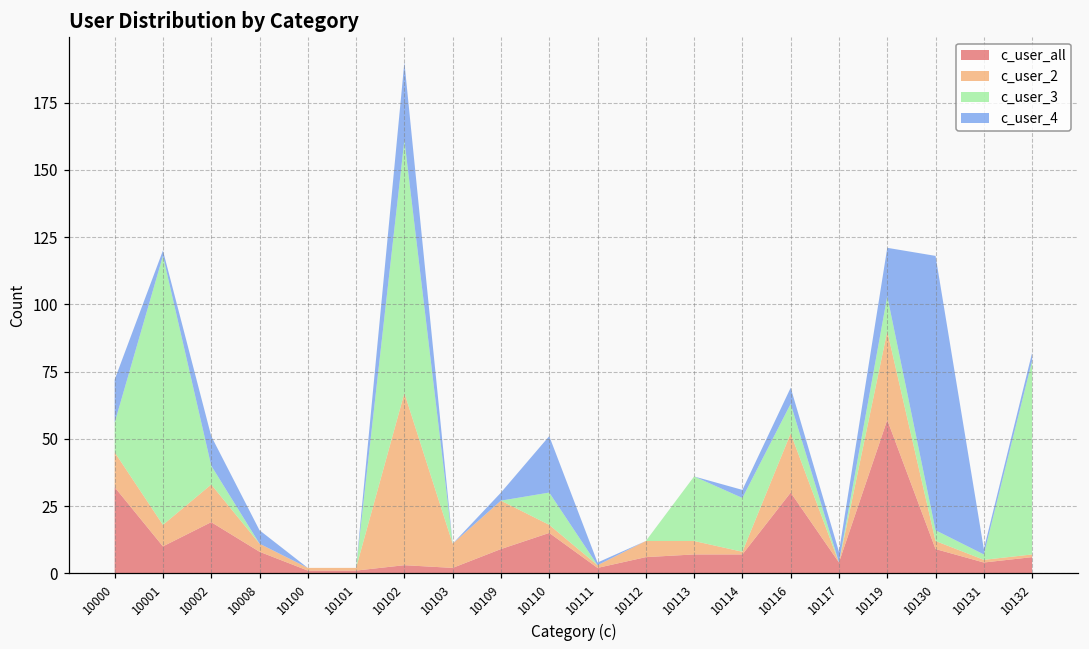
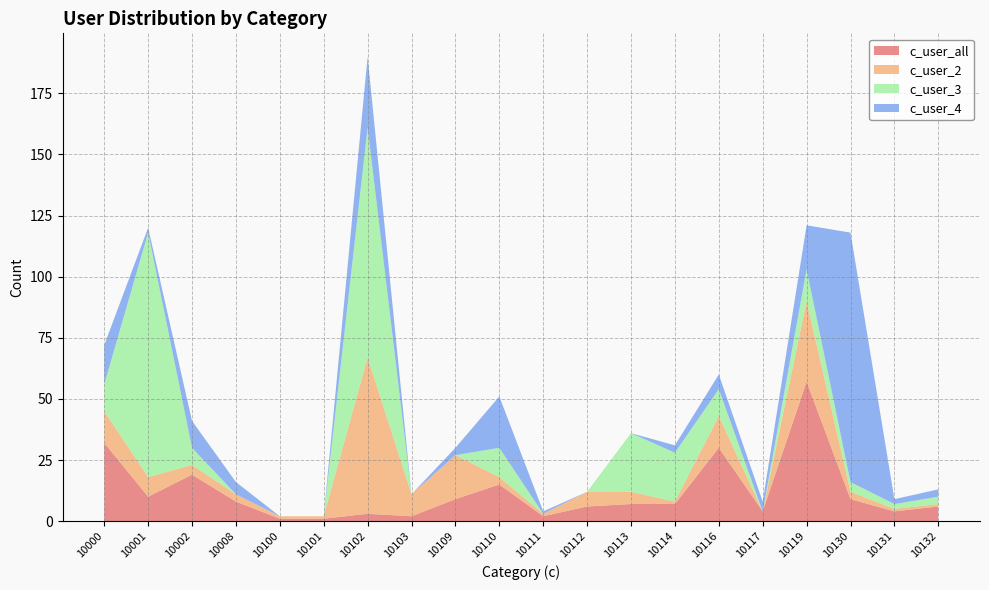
  {
    "c_user_all": {
      "10000": 32,
      "10001": 10,
      "10002": 19,
      "10008": 8,
      "10102": 3,
      "10103": 2,
      "10109": 9,
      "10110": 15,
      "10112": 6,
      "10113": 7,
      "10116": 30,
      "10119": 57,
      "10130": 9
    },
    "c_user_2": {
      "10000": 13,
      "10001": 8,
-     "10002": 14,
+     "10002": 4,
      "10102": 64,
      "10110": 3,
      "10113": 5,
-     "10116": 22,
+     "10116": 13,
      "10119": 33,
      "10130": 3
    },
    "c_user_3": {
      "10000": 11,
      "10001": 100,
      "10002": 7,
      "10102": 94,
      "10110": 12,
      "10114": 20,
      "10116": 11,
      "10119": 13,
      "10130": 4,
      "10131": 2,
-     "10132": 72
+     "10132": 3
    },
    "c_user_4": {
      "10000": 16,
      "10001": 2,
      "10002": 11,
      "10008": 5,
      "10102": 29,
      "10109": 3,
      "10110": 21,
      "10114": 3,
      "10116": 6,
      "10117": 4,
      "10119": 18,
      "10130": 102,
      "10131": 2,
      "10132": 3
    }
  }
